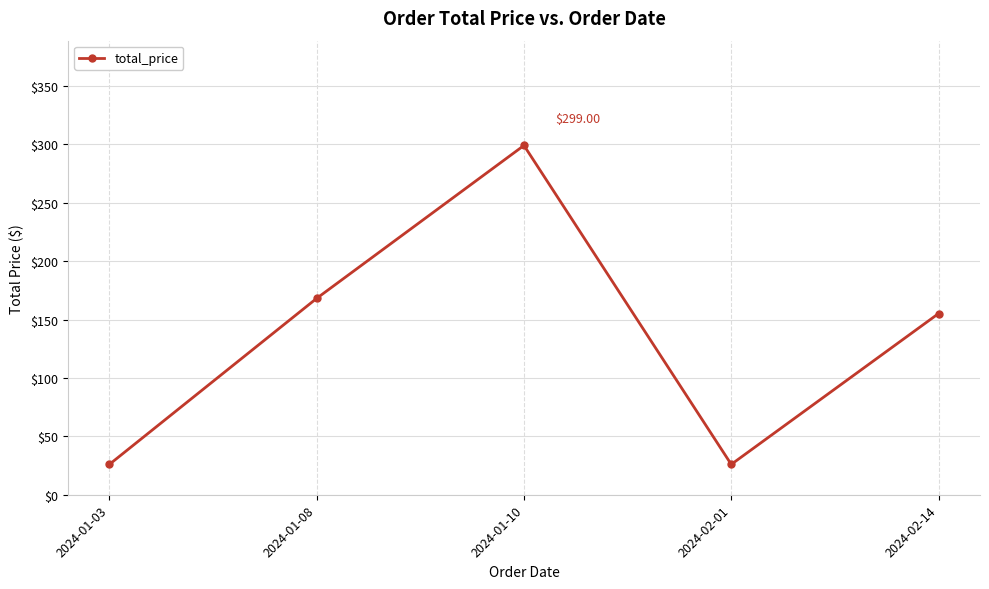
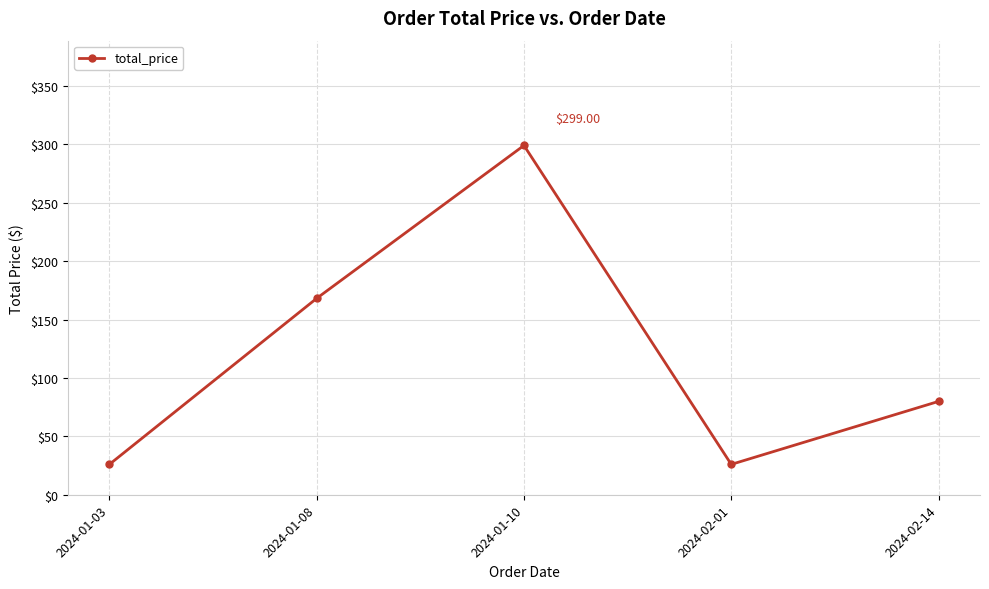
  {
    "2024-01-03": "$26",
    "2024-01-08": "$168",
    "2024-01-10": "$299",
    "2024-02-01": "$26",
-   "2024-02-14": "$155"
+   "2024-02-14": "$80"
  }
